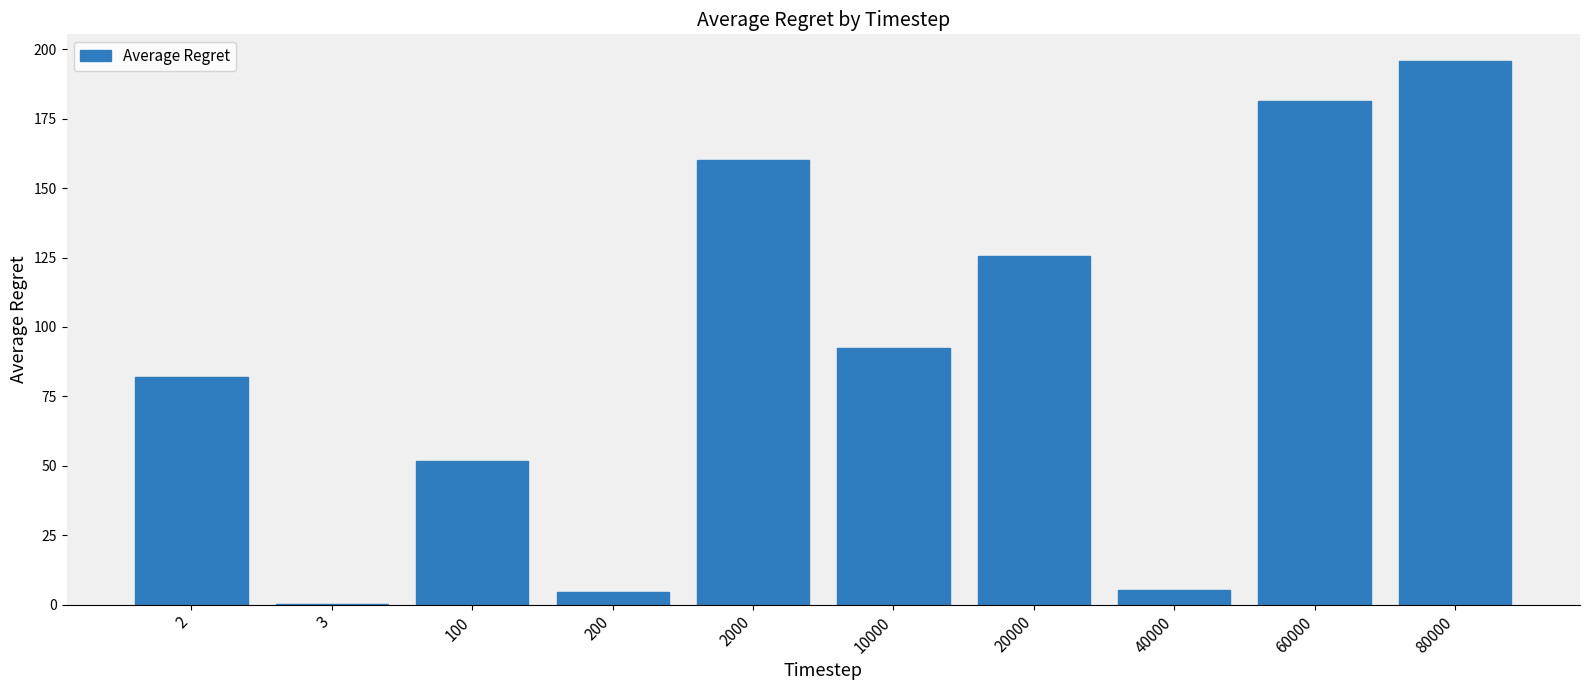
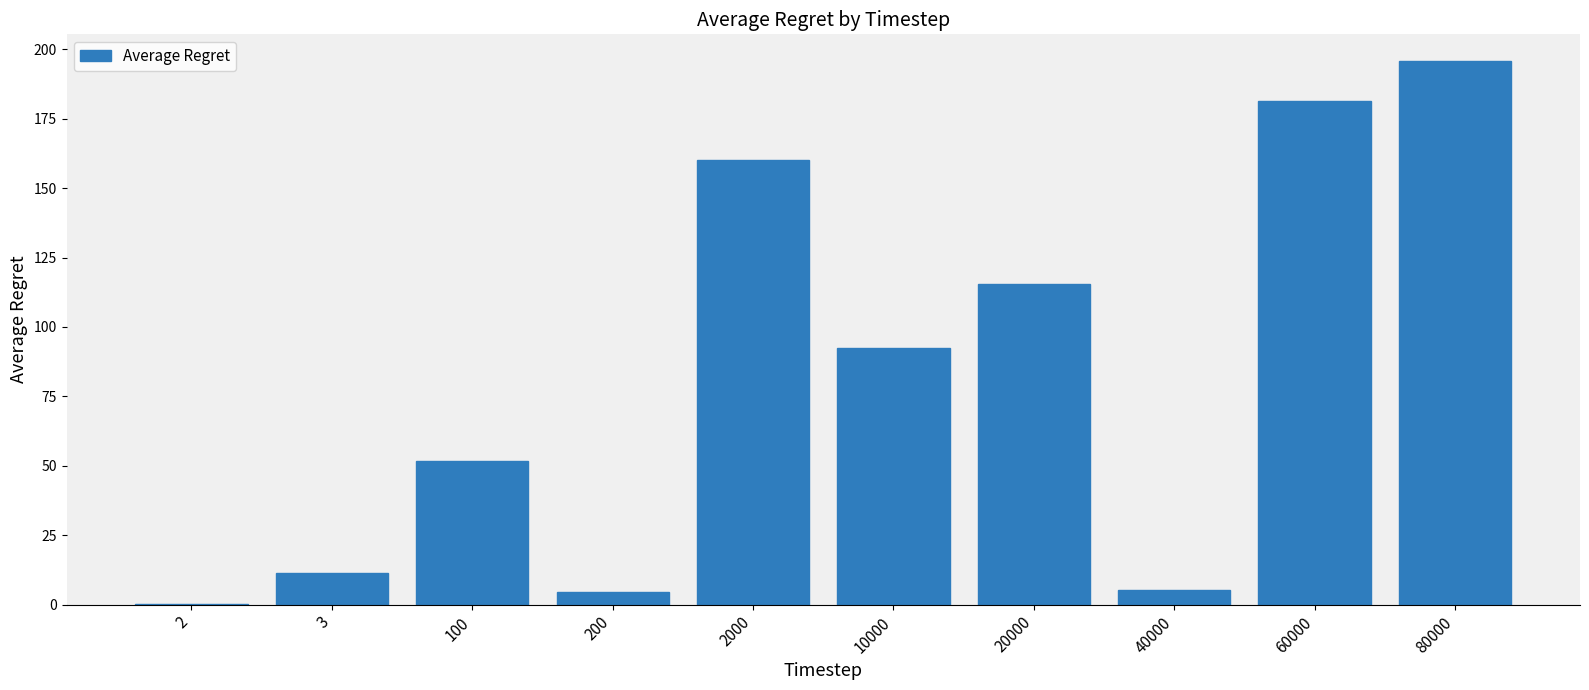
  {
-   "2": 82,
-   "3": 0,
+   "2": 0,
+   "3": 12,
    "100": 52,
    "200": 4,
    "2000": 160,
    "10000": 92,
-   "20000": 125,
+   "20000": 115,
    "40000": 5,
    "60000": 181,
    "80000": 196
  }
